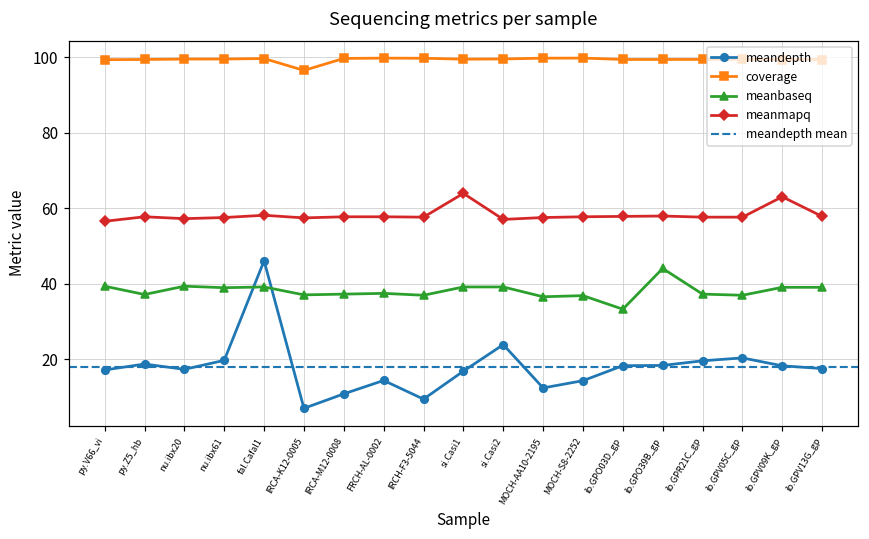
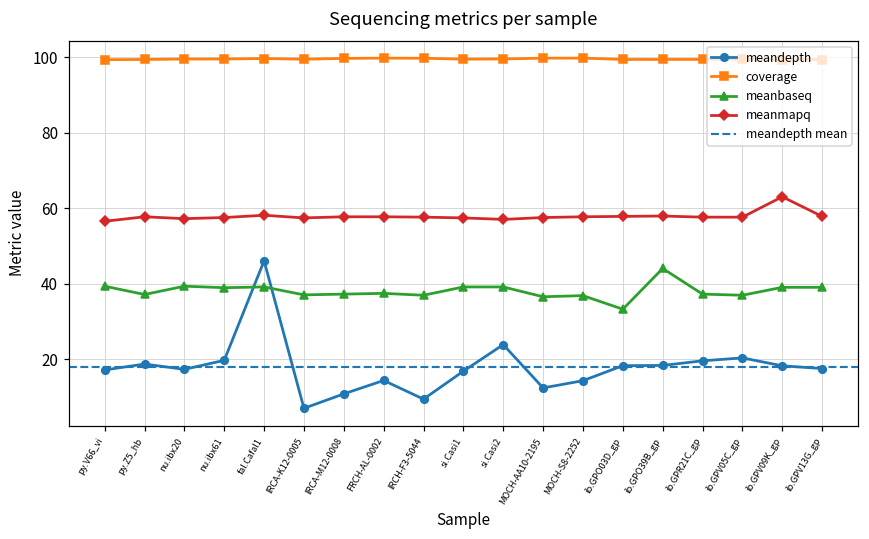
  {
    "meandepth": {
      "py.V66_vi": 17,
      "py.Z5_hb": 19,
      "nu.ibx20": 17,
      "nu.ibx61": 20,
      "fal.Cafal1": 46,
      "IRCA-K12-0005": 7,
      "IRCA-M12-0008": 11,
      "FRCH-AL-0002": 14,
      "IRCH-F3-5044": 9,
      "si.Casi1": 17,
      "si.Casi2": 24,
      "MOCH-AA10-2195": 12,
      "MOCH-S8-2252": 14,
      "ib.GPO03D_gp": 18,
      "ib.GPO39B_gp": 18,
      "ib.GPR21C_gp": 20,
      "ib.GPV05C_gp": 20,
      "ib.GPV09K_gp": 18,
      "ib.GPV13G_gp": 17
    },
    "coverage": {
      "py.V66_vi": 99,
      "py.Z5_hb": 99,
      "nu.ibx20": 100,
      "nu.ibx61": 100,
      "fal.Cafal1": 100,
-     "IRCA-K12-0005": 96,
+     "IRCA-K12-0005": 99,
      "IRCA-M12-0008": 100,
      "FRCH-AL-0002": 100,
      "IRCH-F3-5044": 100,
      "si.Casi1": 99,
      "si.Casi2": 100,
      "MOCH-AA10-2195": 100,
      "MOCH-S8-2252": 100,
      "ib.GPO03D_gp": 99,
      "ib.GPO39B_gp": 99,
      "ib.GPR21C_gp": 99
    },
    "meanbaseq": {
      "py.V66_vi": 39,
      "py.Z5_hb": 37,
      "nu.ibx20": 39,
      "nu.ibx61": 39,
      "fal.Cafal1": 39,
      "IRCA-K12-0005": 37,
      "IRCA-M12-0008": 37,
      "FRCH-AL-0002": 37,
      "IRCH-F3-5044": 37,
      "si.Casi1": 39,
      "si.Casi2": 39,
      "MOCH-AA10-2195": 37,
      "MOCH-S8-2252": 37,
      "ib.GPO03D_gp": 33,
      "ib.GPO39B_gp": 44,
      "ib.GPR21C_gp": 37,
      "ib.GPV05C_gp": 37,
      "ib.GPV09K_gp": 39,
      "ib.GPV13G_gp": 39
    },
    "meanmapq": {
      "py.V66_vi": 57,
      "py.Z5_hb": 58,
      "nu.ibx20": 57,
      "nu.ibx61": 58,
      "fal.Cafal1": 58,
      "IRCA-K12-0005": 57,
      "IRCA-M12-0008": 58,
      "FRCH-AL-0002": 58,
      "IRCH-F3-5044": 58,
-     "si.Casi1": 64,
+     "si.Casi1": 57,
      "si.Casi2": 57,
      "MOCH-AA10-2195": 58,
      "MOCH-S8-2252": 58,
      "ib.GPO03D_gp": 58,
      "ib.GPO39B_gp": 58,
      "ib.GPR21C_gp": 58,
      "ib.GPV05C_gp": 58,
      "ib.GPV09K_gp": 63,
      "ib.GPV13G_gp": 58
    }
  }
